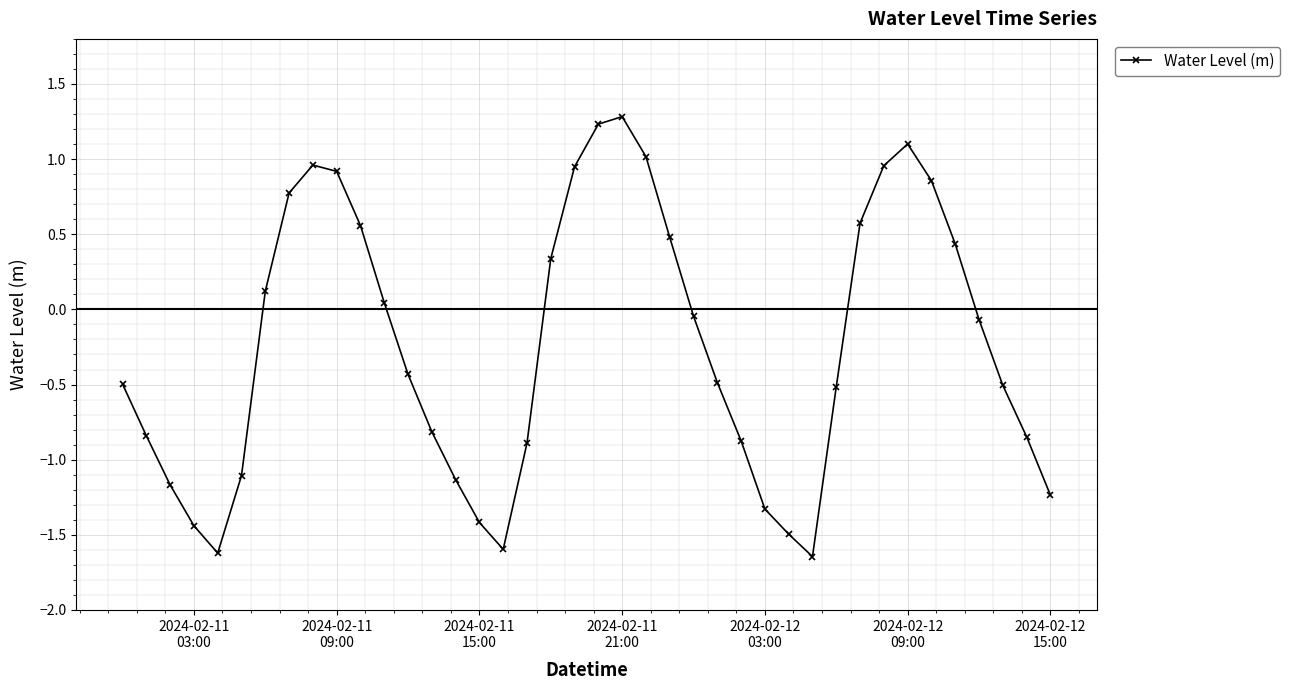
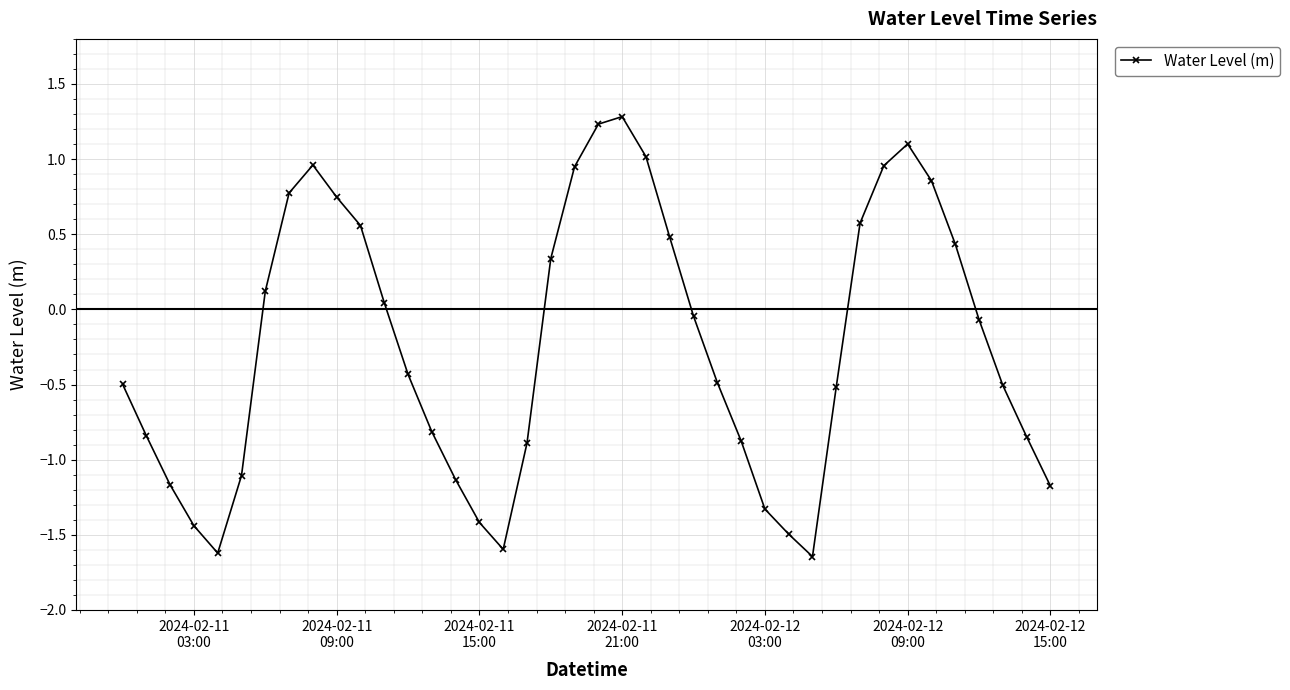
  {
    "2024-02-11 03:00": -1.44,
-   "2024-02-11 09:00": 0.92,
+   "2024-02-11 09:00": 0.75,
    "2024-02-11 15:00": -1.42,
    "2024-02-11 21:00": 1.28,
    "2024-02-12 03:00": -1.33,
    "2024-02-12 09:00": 1.10,
-   "2024-02-12 15:00": -1.24
+   "2024-02-12 15:00": -1.17
  }
